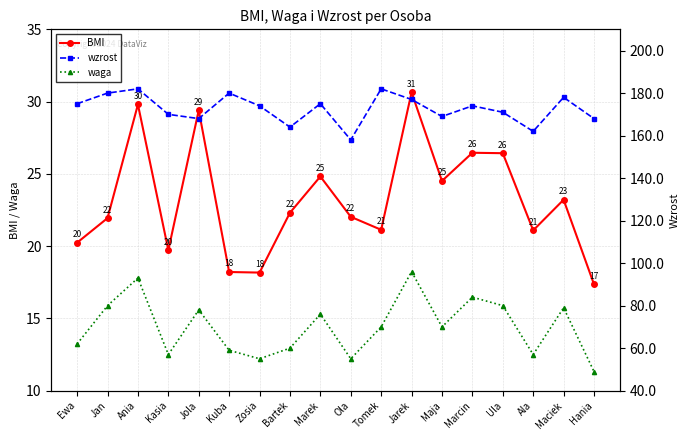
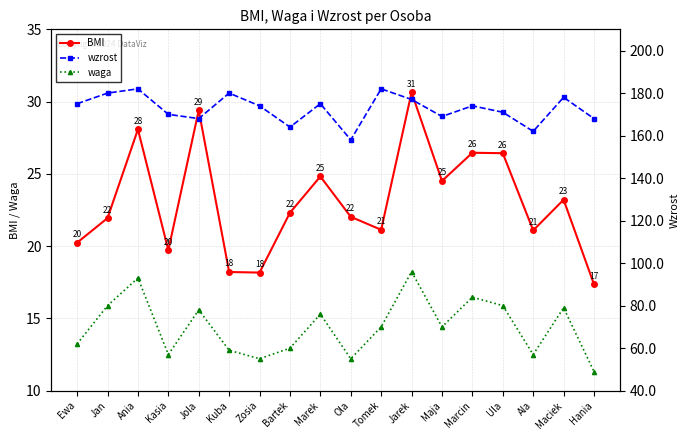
  {
    "BMI": {
      "Ewa": 20,
      "Jan": 22,
-     "Ania": 30,
+     "Ania": 28,
      "Kasia": 20,
      "Jola": 29,
      "Kuba": 18,
      "Zosia": 18,
      "Bartek": 22,
      "Marek": 25,
      "Ola": 22,
      "Tomek": 21,
      "Jarek": 31,
      "Maja": 25,
      "Marcin": 26,
      "Ula": 26,
      "Ala": 21,
      "Maciek": 23,
      "Hania": 17
    }
  }
